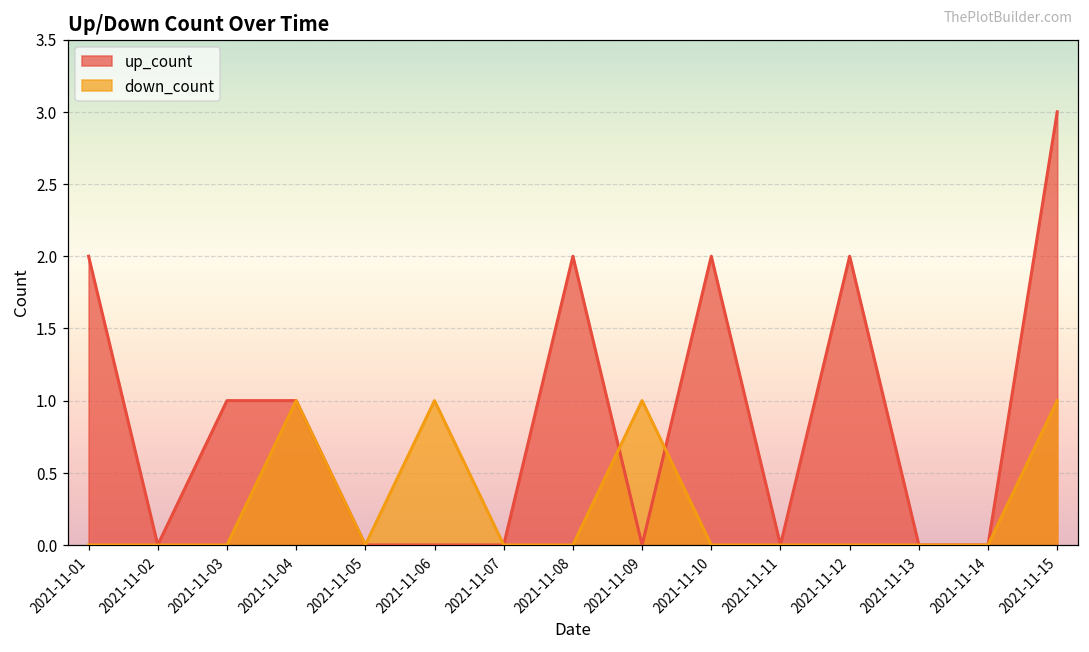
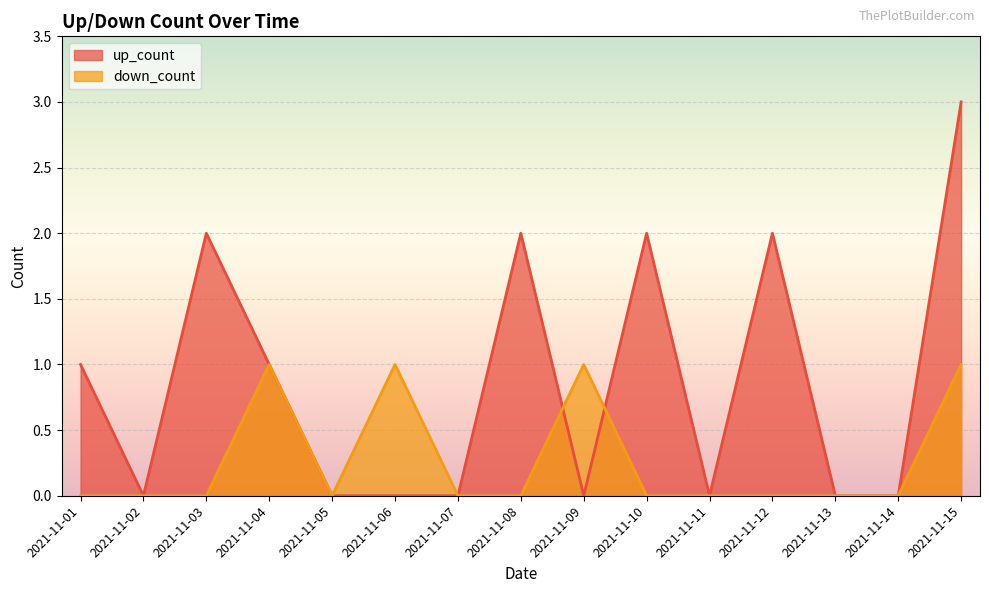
  {
    "up_count": {
-     "2021-11-01": 2,
-     "2021-11-03": 1,
+     "2021-11-01": 1,
+     "2021-11-03": 2,
      "2021-11-06": 0,
      "2021-11-08": 2,
      "2021-11-09": 0,
      "2021-11-10": 2,
      "2021-11-12": 2,
      "2021-11-15": 3
    },
    "down_count": {
      "2021-11-01": 0,
      "2021-11-03": 0,
      "2021-11-06": 1,
      "2021-11-08": 0,
      "2021-11-09": 1,
      "2021-11-10": 0,
      "2021-11-12": 0,
      "2021-11-15": 1
    }
  }
